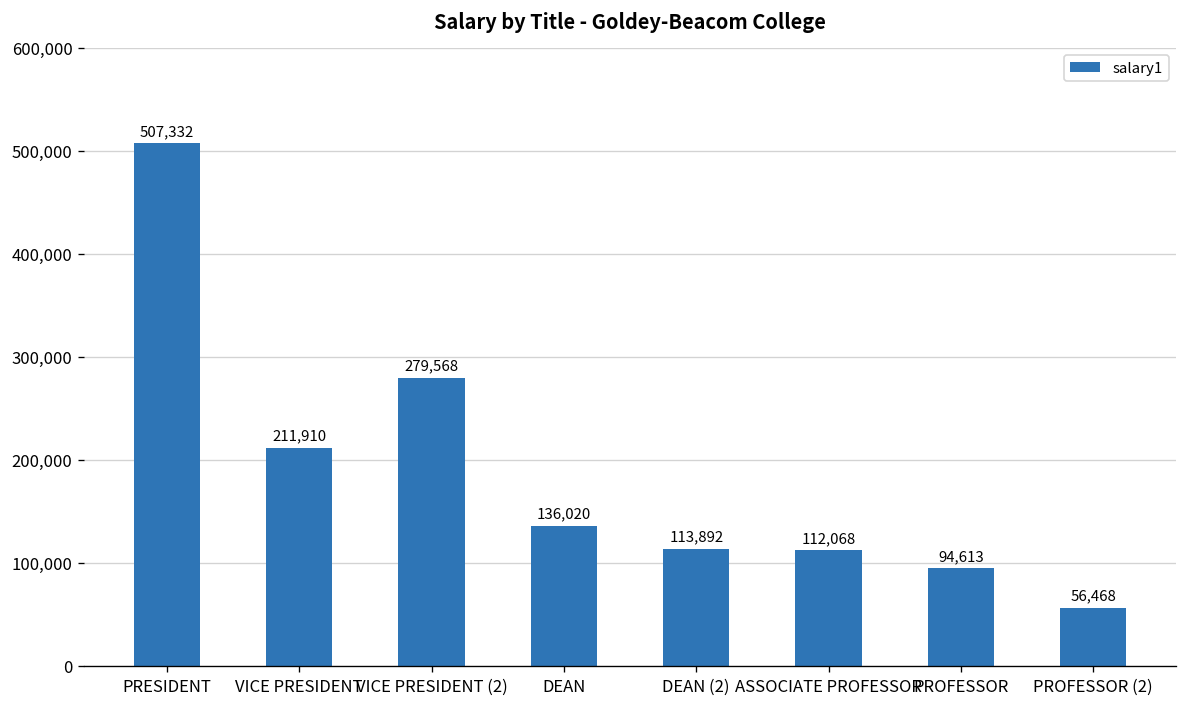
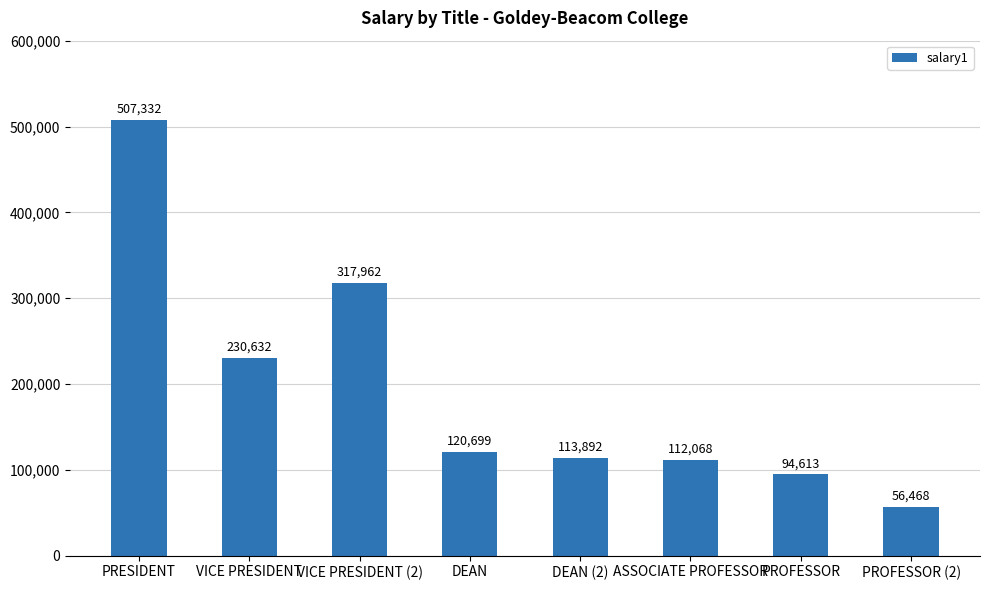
  {
    "PRESIDENT": "507,332",
-   "VICE PRESIDENT": "211,910",
-   "VICE PRESIDENT (2)": "279,568",
-   "DEAN": "136,020",
+   "VICE PRESIDENT": "230,632",
+   "VICE PRESIDENT (2)": "317,962",
+   "DEAN": "120,699",
    "DEAN (2)": "113,892",
    "ASSOCIATE PROFESSOR": "112,068",
    "PROFESSOR": "94,613",
    "PROFESSOR (2)": "56,468"
  }
